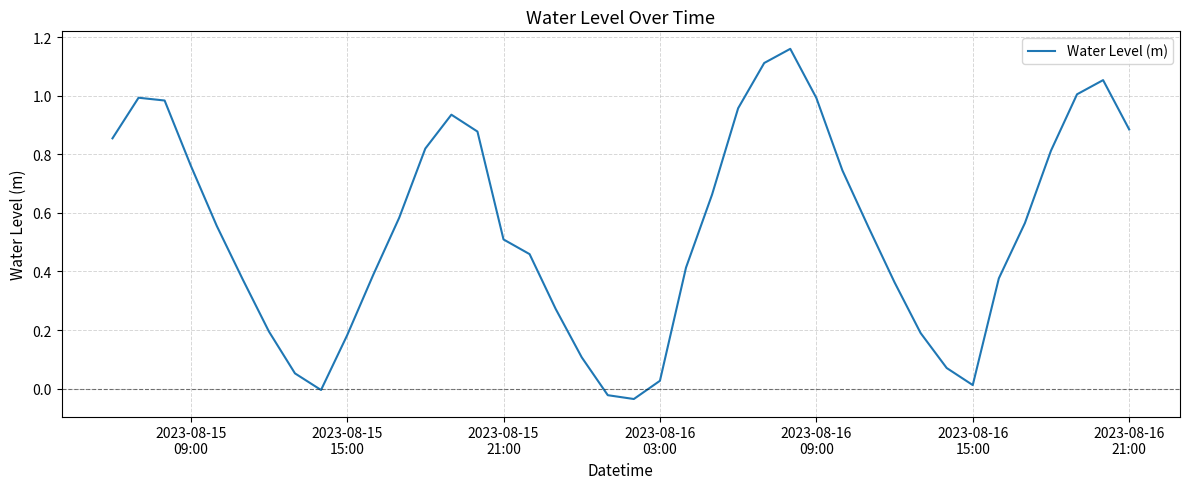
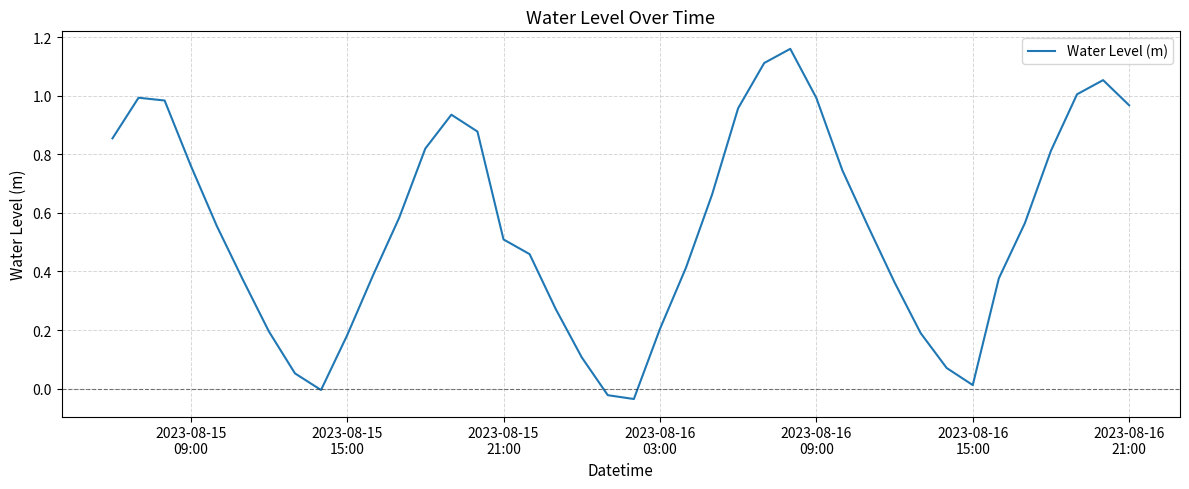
  {
    "2023-08-15 09:00": 0.76,
    "2023-08-15 15:00": 0.18,
    "2023-08-15 21:00": 0.51,
-   "2023-08-16 03:00": 0.03,
+   "2023-08-16 03:00": 0.20,
    "2023-08-16 09:00": 0.99,
    "2023-08-16 15:00": 0.01,
-   "2023-08-16 21:00": 0.89
+   "2023-08-16 21:00": 0.97
  }
